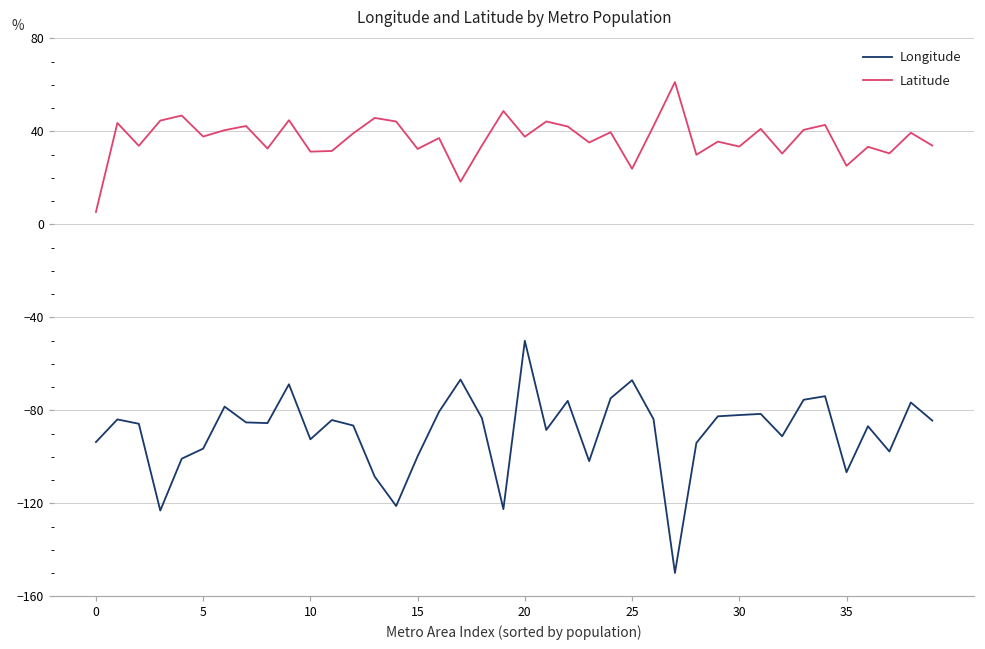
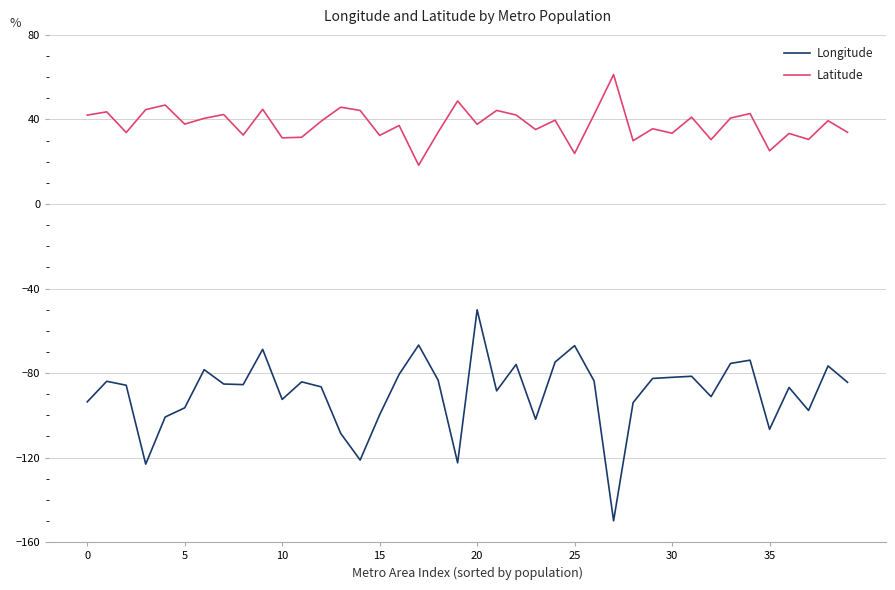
  {
    "Longitude": {
      "0": -94,
      "5": -96,
      "10": -92,
      "15": -100,
      "20": -50,
      "25": -67,
      "30": -82,
      "35": -107
    },
    "Latitude": {
-     "0": 5,
+     "0": 42,
      "5": 38,
      "10": 31,
      "15": 32,
      "20": 38,
      "25": 24,
      "30": 33,
      "35": 25
    }
  }
